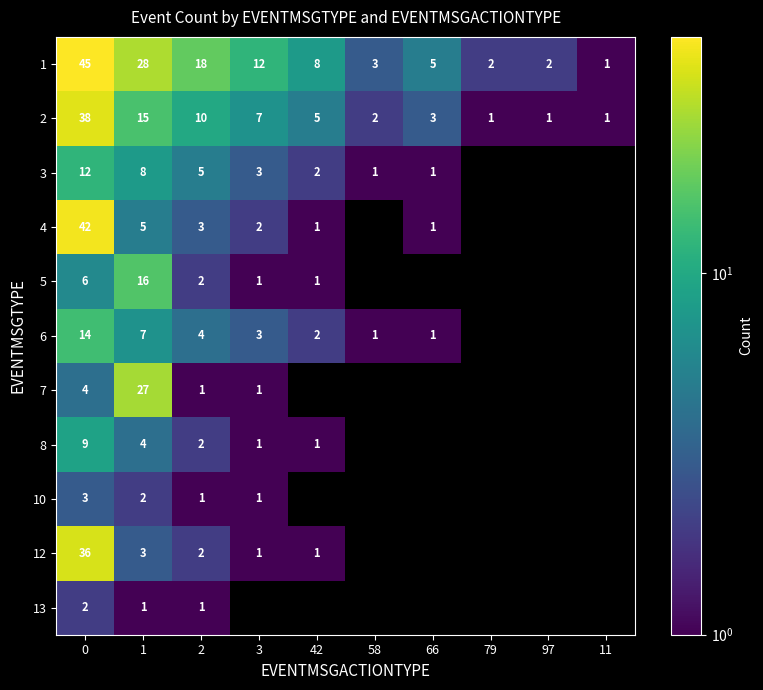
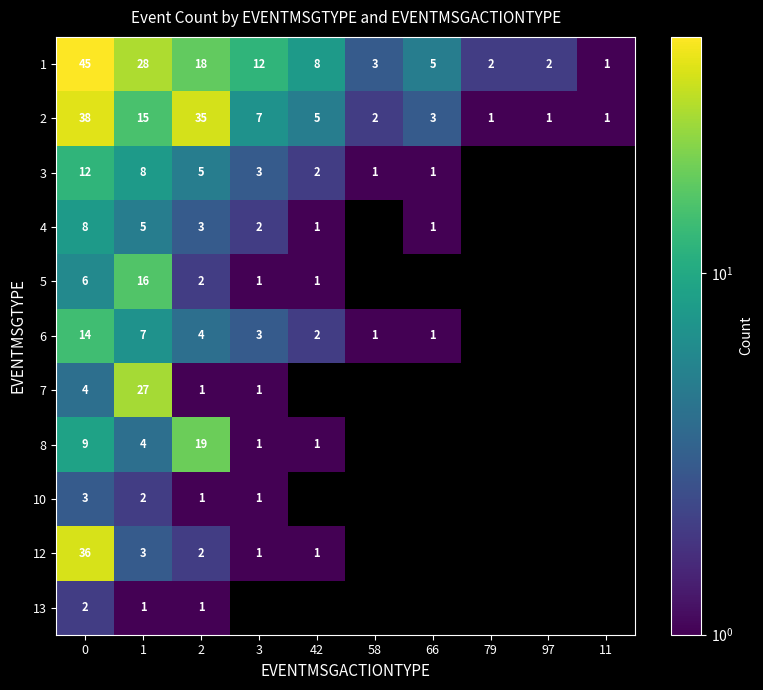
  {
    "1": {
      "0": 45,
      "1": 28,
      "2": 18,
      "3": 12,
      "42": 8,
      "58": 3,
      "66": 5,
      "79": 2,
      "97": 2,
      "11": 1
    },
    "2": {
      "0": 38,
      "1": 15,
-     "2": 10,
+     "2": 35,
      "3": 7,
      "42": 5,
      "58": 2,
      "66": 3,
      "79": 1,
      "97": 1,
      "11": 1
    },
    "3": {
      "0": 12,
      "1": 8,
      "2": 5,
      "3": 3,
      "42": 2,
      "58": 1,
      "66": 1
    },
    "4": {
-     "0": 42,
+     "0": 8,
      "1": 5,
      "2": 3,
      "3": 2,
      "42": 1,
      "66": 1
    },
    "5": {
      "0": 6,
      "1": 16,
      "2": 2,
      "3": 1,
      "42": 1
    },
    "6": {
      "0": 14,
      "1": 7,
      "2": 4,
      "3": 3,
      "42": 2,
      "58": 1,
      "66": 1
    },
    "7": {
      "0": 4,
      "1": 27,
      "2": 1,
      "3": 1
    },
    "8": {
      "0": 9,
      "1": 4,
-     "2": 2,
+     "2": 19,
      "3": 1,
      "42": 1
    },
    "10": {
      "0": 3,
      "1": 2,
      "2": 1,
      "3": 1
    },
    "12": {
      "0": 36,
      "1": 3,
      "2": 2,
      "3": 1,
      "42": 1
    },
    "13": {
      "0": 2,
      "1": 1,
      "2": 1
    }
  }
